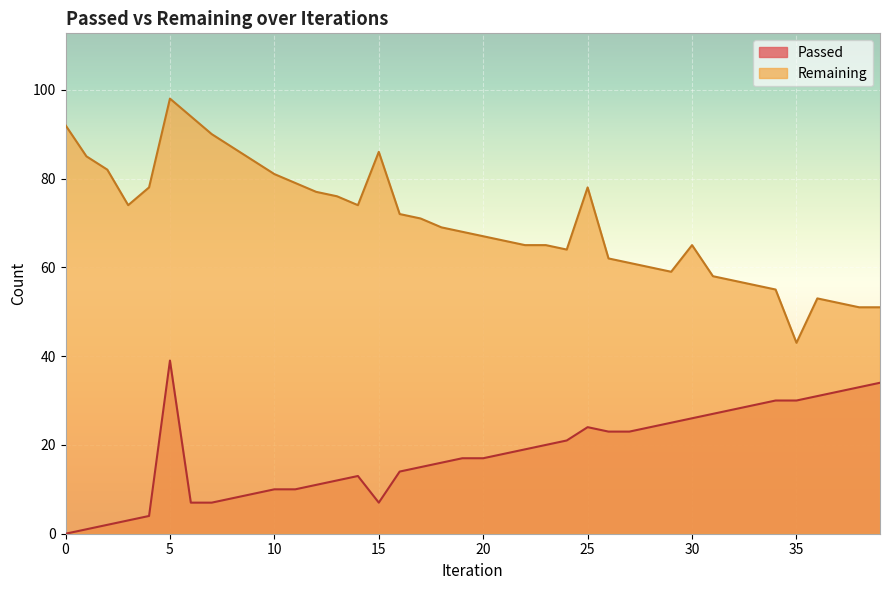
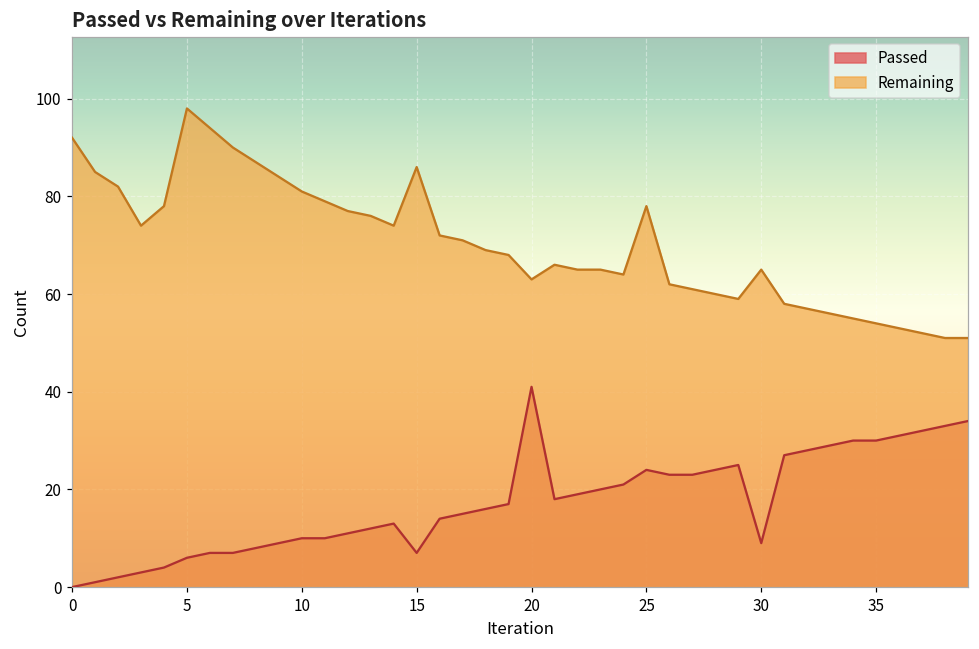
  {
    "Passed": {
      "0": 0,
-     "5": 39,
+     "5": 6,
      "10": 10,
      "15": 7,
-     "20": 17,
+     "20": 41,
      "25": 24,
-     "30": 26,
+     "30": 9,
      "35": 30
    },
    "Remaining": {
      "0": 92,
      "5": 98,
      "10": 81,
      "15": 86,
-     "20": 67,
+     "20": 63,
      "25": 78,
      "30": 65,
-     "35": 43
+     "35": 54
    }
  }
